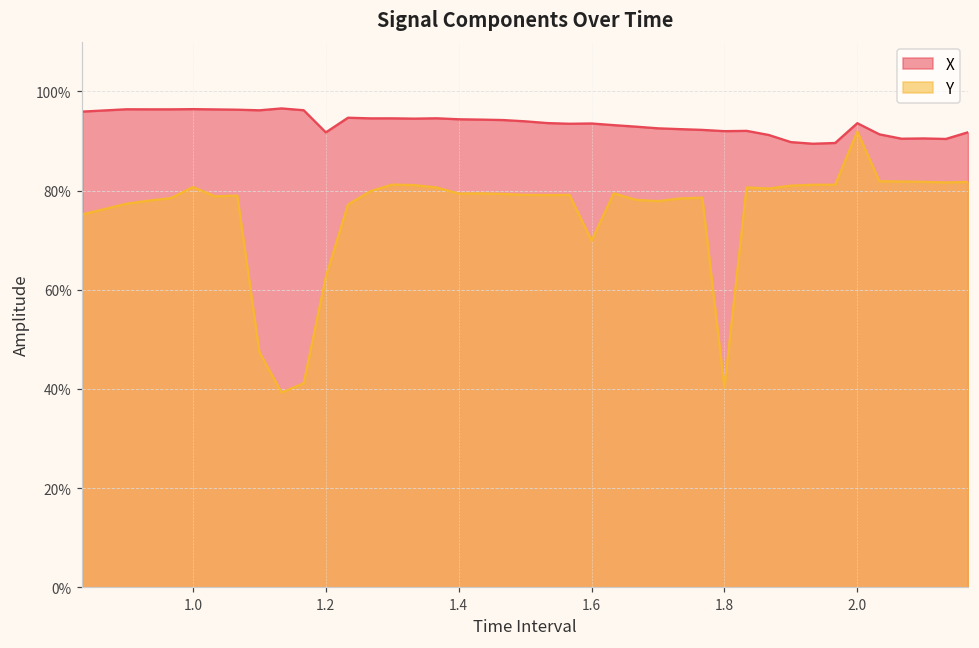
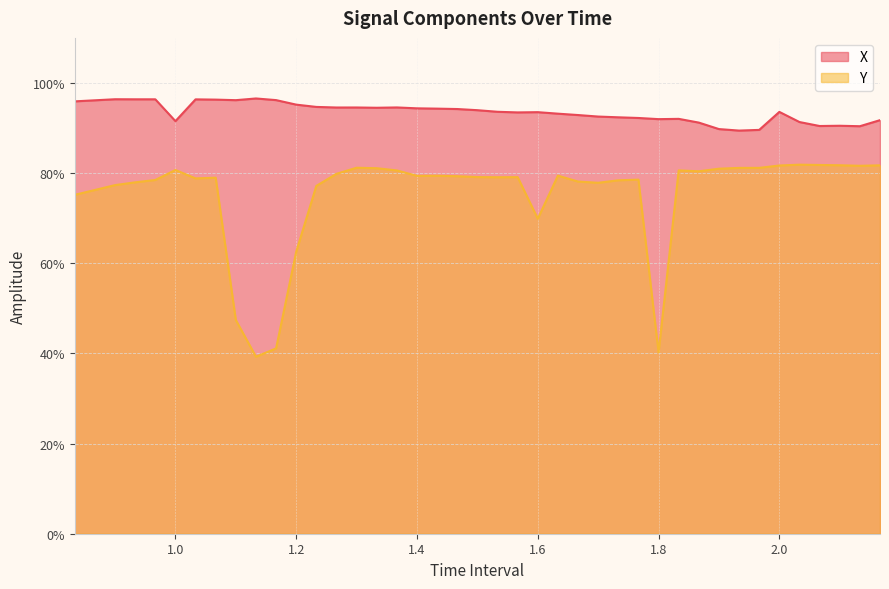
  {
    "X": {
-     "1.0": "96%",
-     "1.2": "92%",
+     "1.0": "92%",
+     "1.2": "95%",
      "1.4": "94%",
      "1.6": "94%",
      "1.8": "92%",
      "2.0": "94%"
    },
    "Y": {
      "1.0": "81%",
      "1.2": "63%",
      "1.4": "79%",
      "1.6": "70%",
      "1.8": "40%",
-     "2.0": "92%"
+     "2.0": "82%"
    }
  }
